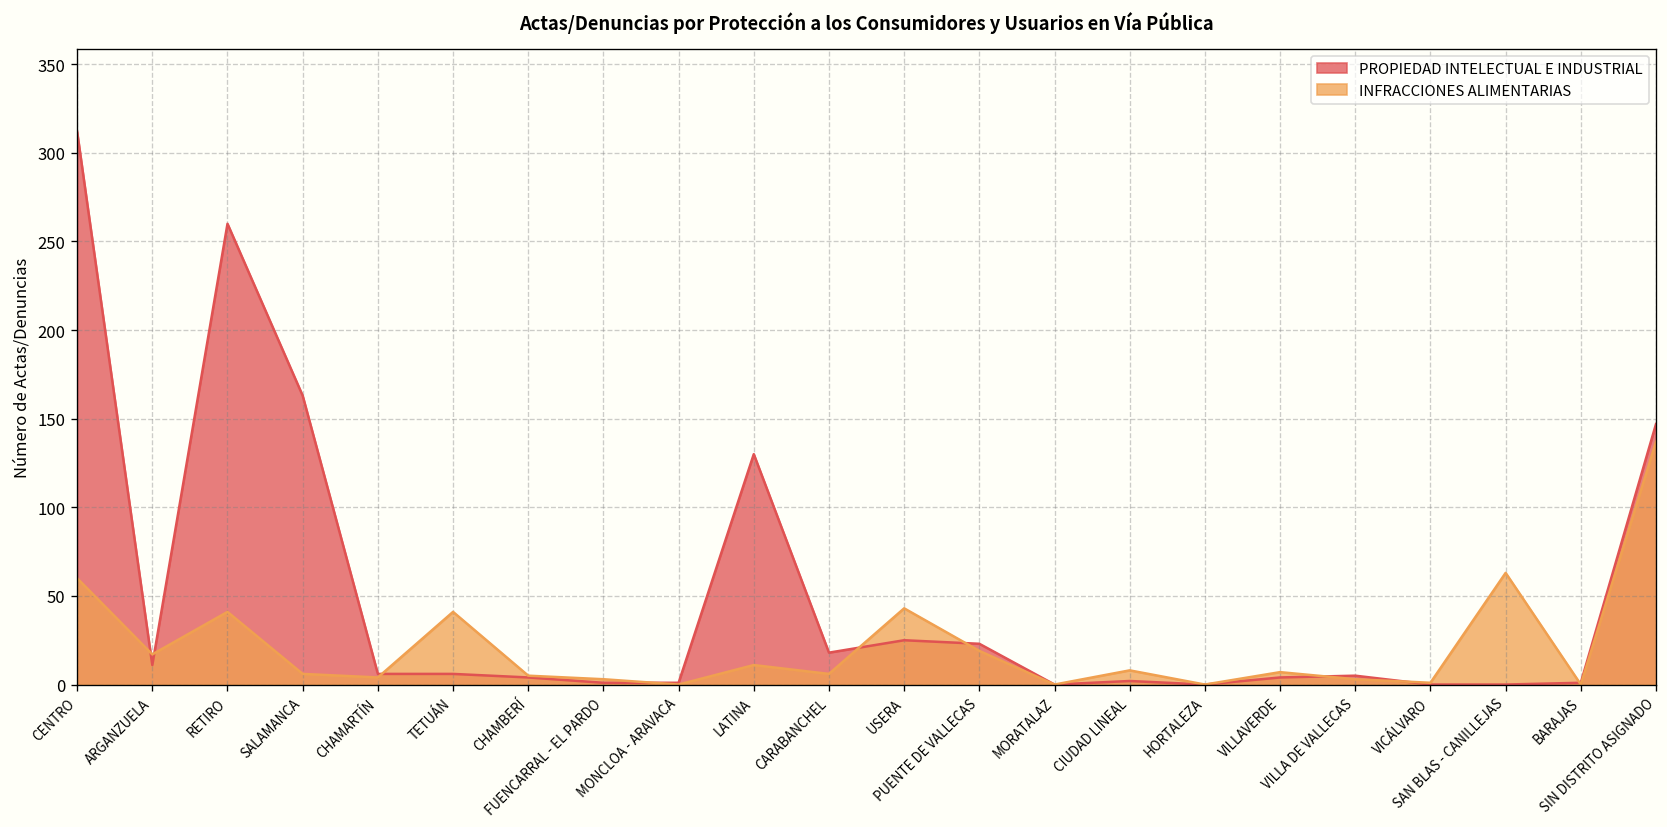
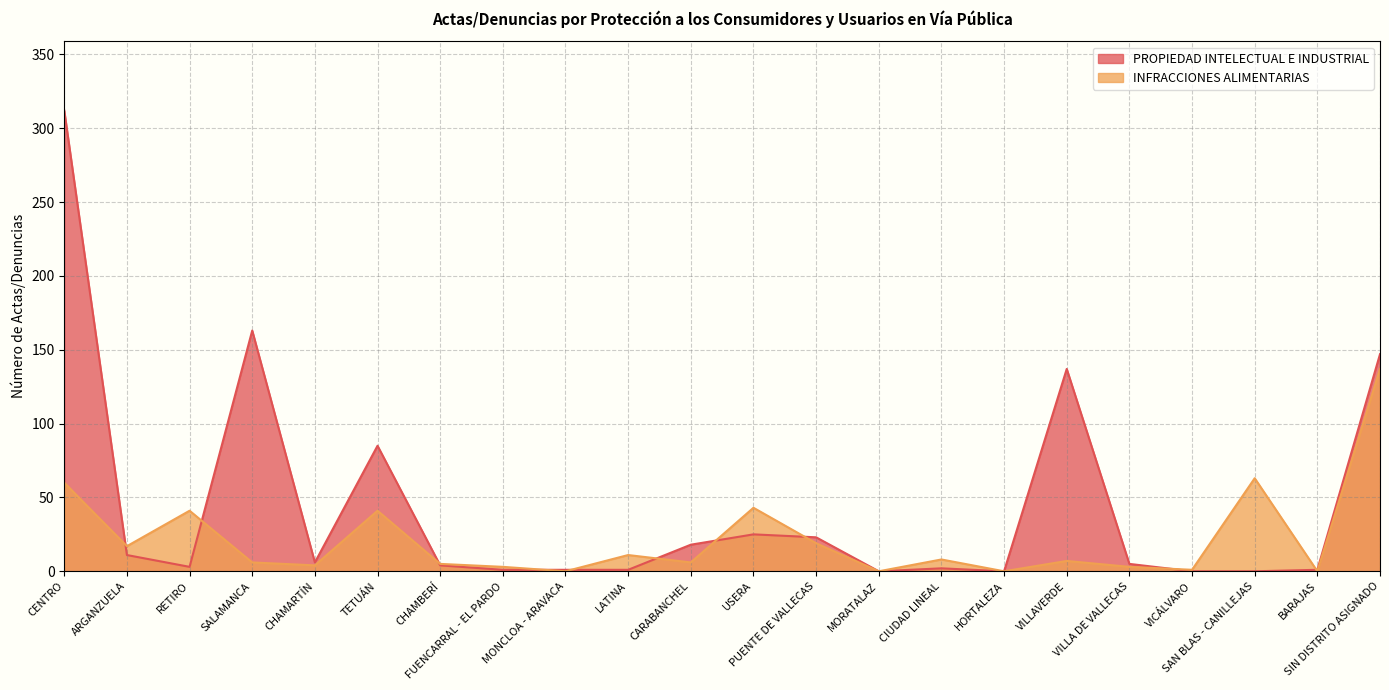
  {
    "PROPIEDAD INTELECTUAL E INDUSTRIAL": {
      "CENTRO": 312,
      "ARGANZUELA": 11,
-     "RETIRO": 260,
+     "RETIRO": 3,
      "SALAMANCA": 163,
      "CHAMARTÍN": 6,
-     "TETUÁN": 6,
+     "TETUÁN": 85,
      "FUENCARRAL - EL PARDO": 1,
-     "LATINA": 130,
+     "LATINA": 1,
      "CARABANCHEL": 18,
      "USERA": 25,
      "PUENTE DE VALLECAS": 23,
      "CIUDAD LINEAL": 2,
-     "VILLAVERDE": 4,
+     "VILLAVERDE": 137,
      "VILLA DE VALLECAS": 5,
      "SAN BLAS - CANILLEJAS": 0,
      "SIN DISTRITO ASIGNADO": 147
    },
    "INFRACCIONES ALIMENTARIAS": {
      "CENTRO": 60,
      "ARGANZUELA": 17,
      "RETIRO": 41,
      "SALAMANCA": 6,
      "CHAMARTÍN": 4,
      "TETUÁN": 41,
      "FUENCARRAL - EL PARDO": 3,
      "LATINA": 11,
      "CARABANCHEL": 6,
      "USERA": 43,
      "PUENTE DE VALLECAS": 19,
      "CIUDAD LINEAL": 8,
      "VILLAVERDE": 7,
      "VILLA DE VALLECAS": 3,
      "SAN BLAS - CANILLEJAS": 63,
      "SIN DISTRITO ASIGNADO": 137
    }
  }
